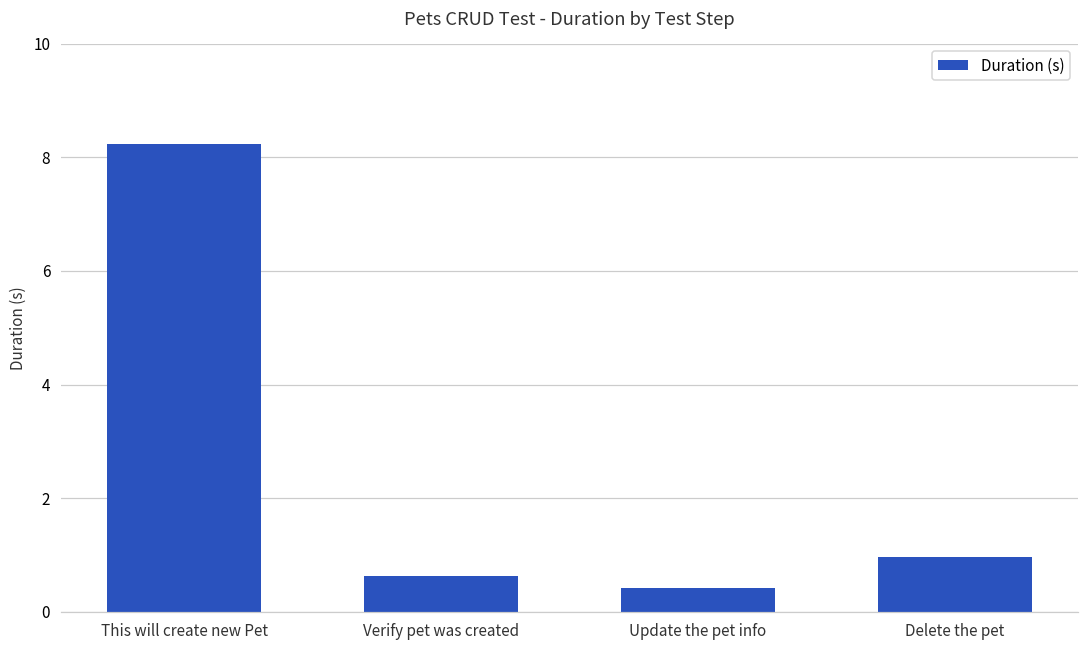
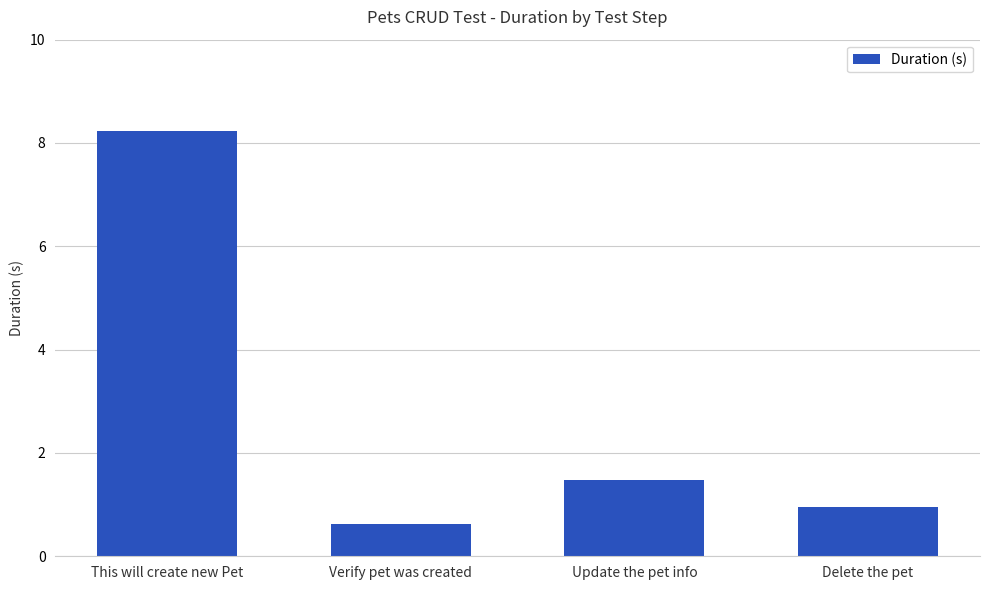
  {
    "This will create new Pet": 8.2,
    "Verify pet was created": 0.6,
-   "Update the pet info": 0.4,
+   "Update the pet info": 1.5,
    "Delete the pet": 1.0
  }
